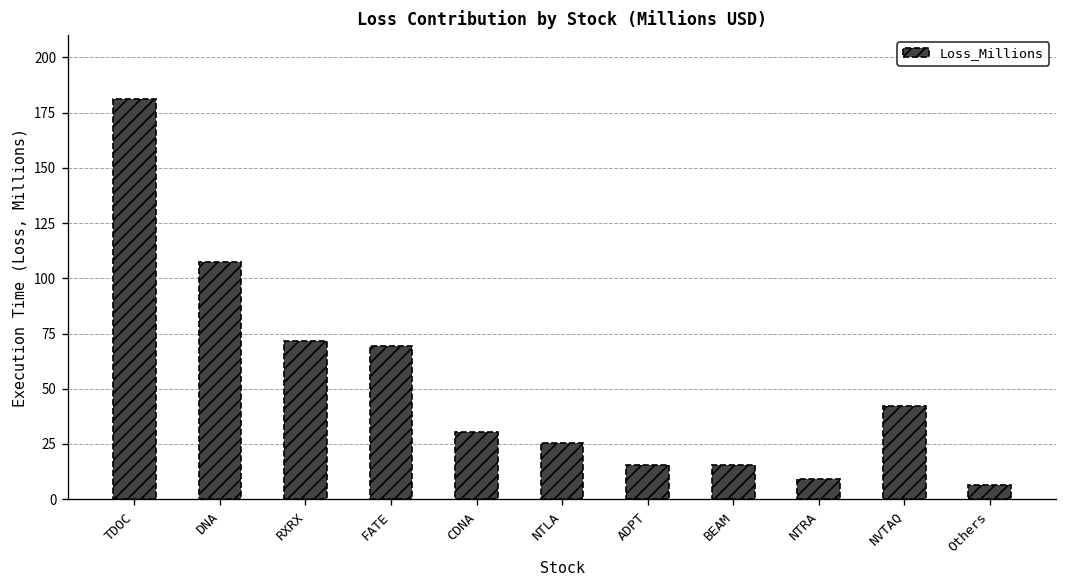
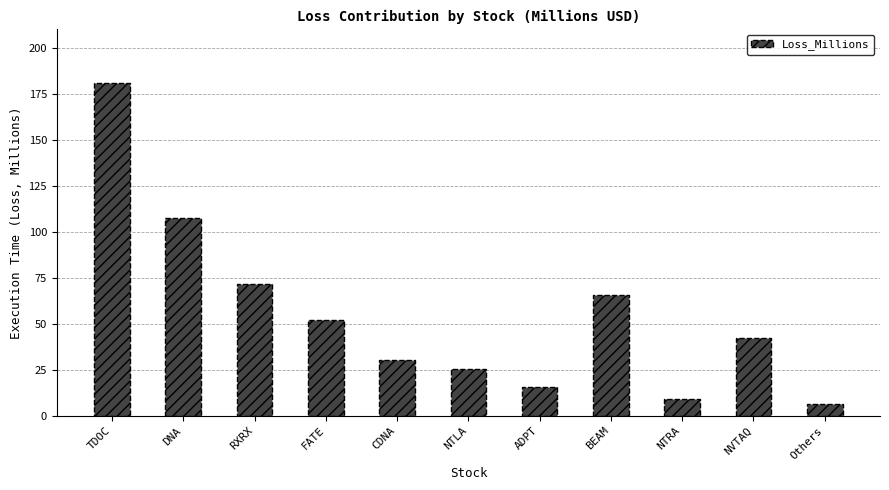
  {
    "TDOC": 181,
    "DNA": 108,
    "RXRX": 72,
-   "FATE": 69,
+   "FATE": 52,
    "CDNA": 30,
    "NTLA": 25,
    "ADPT": 16,
-   "BEAM": 16,
+   "BEAM": 66,
    "NTRA": 9,
    "NVTAQ": 42,
    "Others": 6
  }
